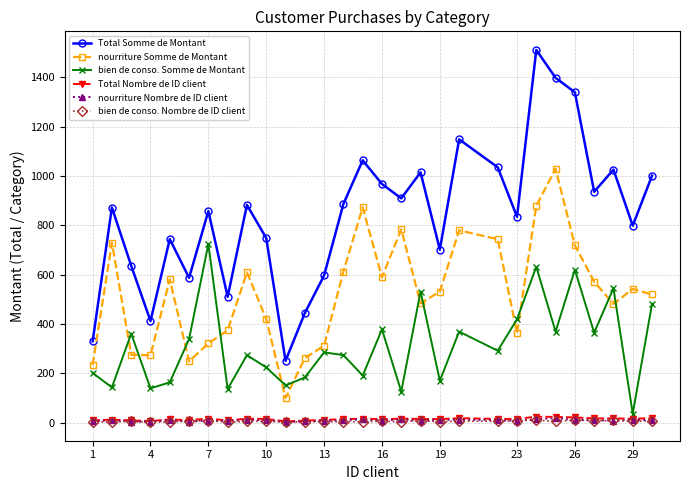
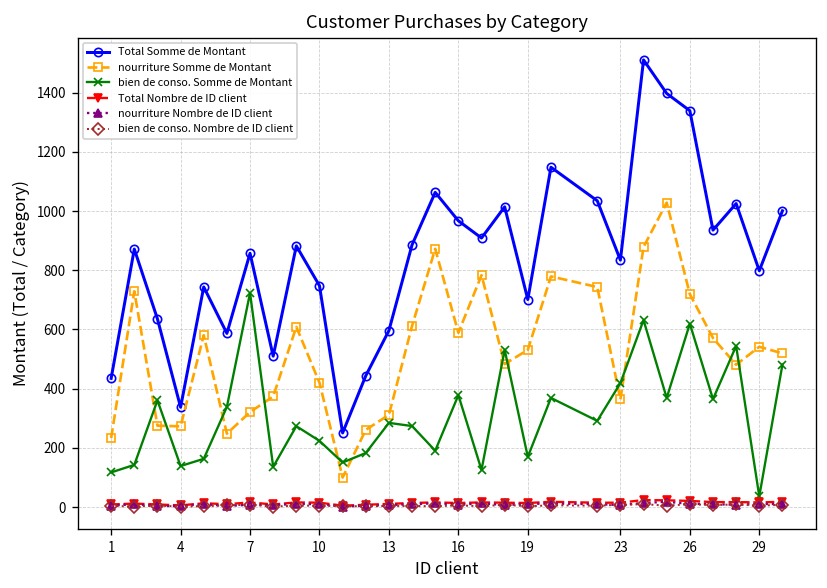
  {
    "Total Somme de Montant": {
-     "1": 330,
-     "4": 410,
+     "1": 430,
+     "4": 340,
      "7": 860,
      "10": 750,
      "13": 600,
      "16": 970,
      "19": 700,
      "23": 830,
      "26": 1340,
      "29": 800
    },
    "nourriture Somme de Montant": {
      "1": 230,
      "4": 270,
      "7": 320,
      "10": 420,
      "13": 310,
      "16": 590,
      "19": 530,
      "23": 360,
      "26": 720,
      "29": 540
    },
    "bien de conso. Somme de Montant": {
-     "1": 200,
+     "1": 120,
      "4": 140,
      "7": 720,
      "10": 220,
      "13": 280,
      "16": 380,
      "19": 170,
      "23": 420,
      "26": 620,
      "29": 40
    }
  }
